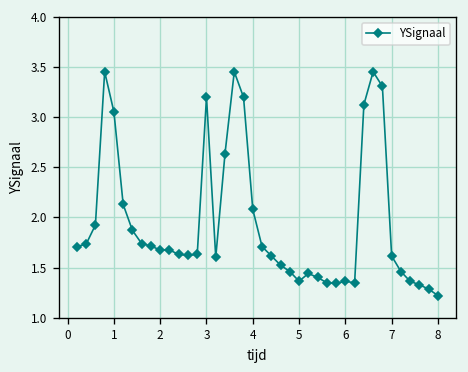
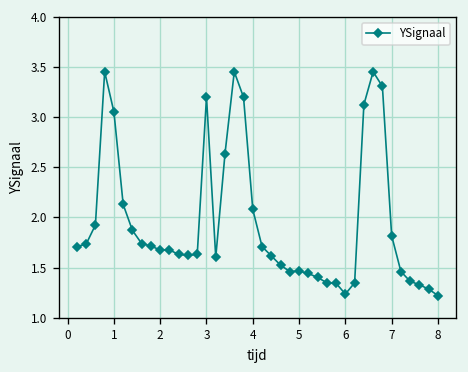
  {
    "1": 3.1,
    "2": 1.7,
    "3": 3.2,
    "4": 2.1,
-   "5": 1.4,
-   "6": 1.4,
-   "7": 1.6,
+   "5": 1.5,
+   "6": 1.2,
+   "7": 1.8,
    "8": 1.2
  }
